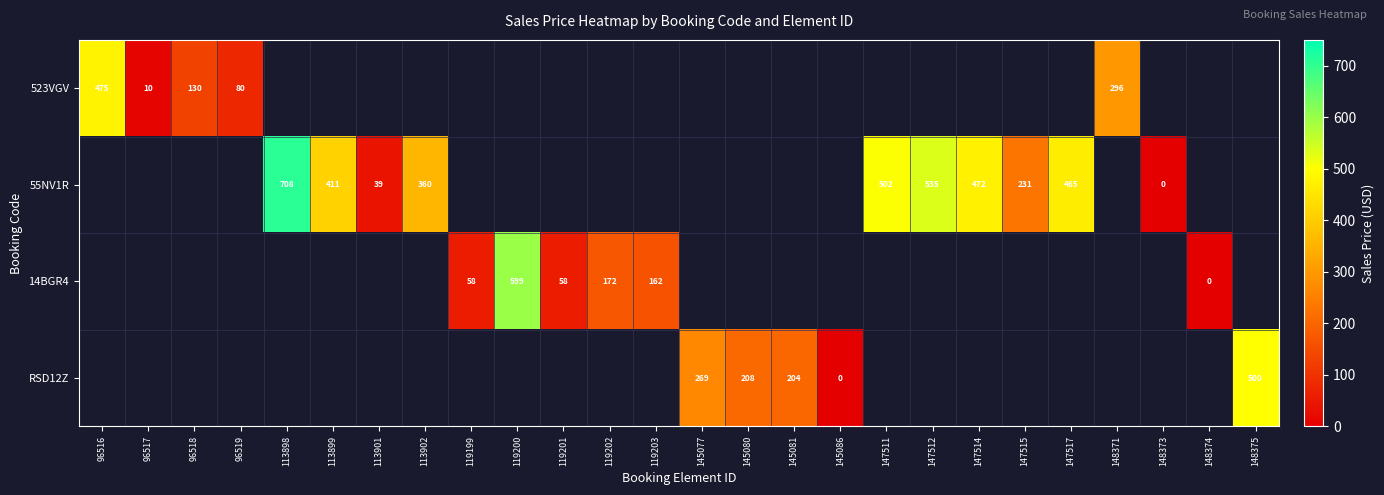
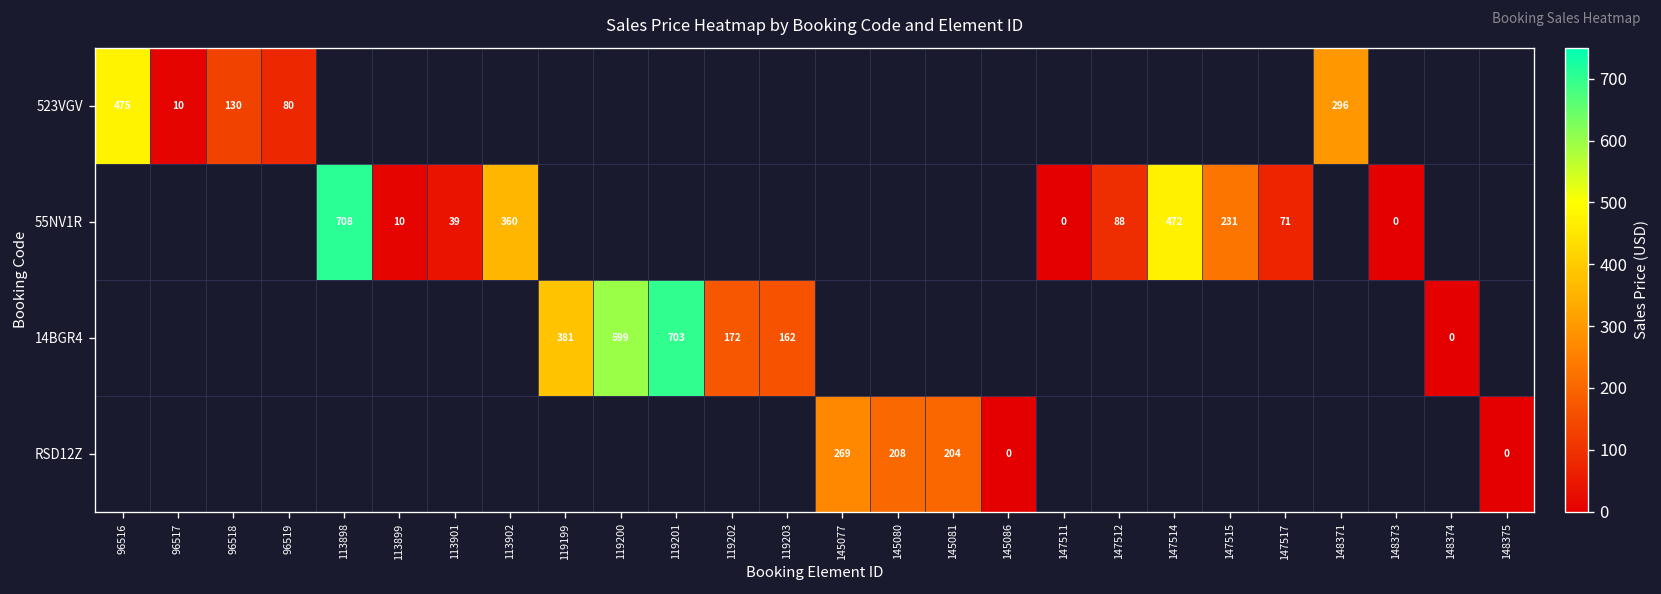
  {
    "523VGV": {
      "96516": 475,
      "96517": 10,
      "96518": 130,
      "96519": 80,
      "148371": 296
    },
    "55NV1R": {
      "113898": 708,
-     "113899": 411,
+     "113899": 10,
      "113901": 39,
      "113902": 360,
-     "147511": 502,
-     "147512": 535,
+     "147511": 0,
+     "147512": 88,
      "147514": 472,
      "147515": 231,
-     "147517": 465,
+     "147517": 71,
      "148373": 0
    },
    "14BGR4": {
-     "119199": 58,
+     "119199": 381,
      "119200": 599,
-     "119201": 58,
+     "119201": 703,
      "119202": 172,
      "119203": 162,
      "148374": 0
    },
    "RSD12Z": {
      "145077": 269,
      "145080": 208,
      "145081": 204,
      "145086": 0,
-     "148375": 500
+     "148375": 0
    }
  }
